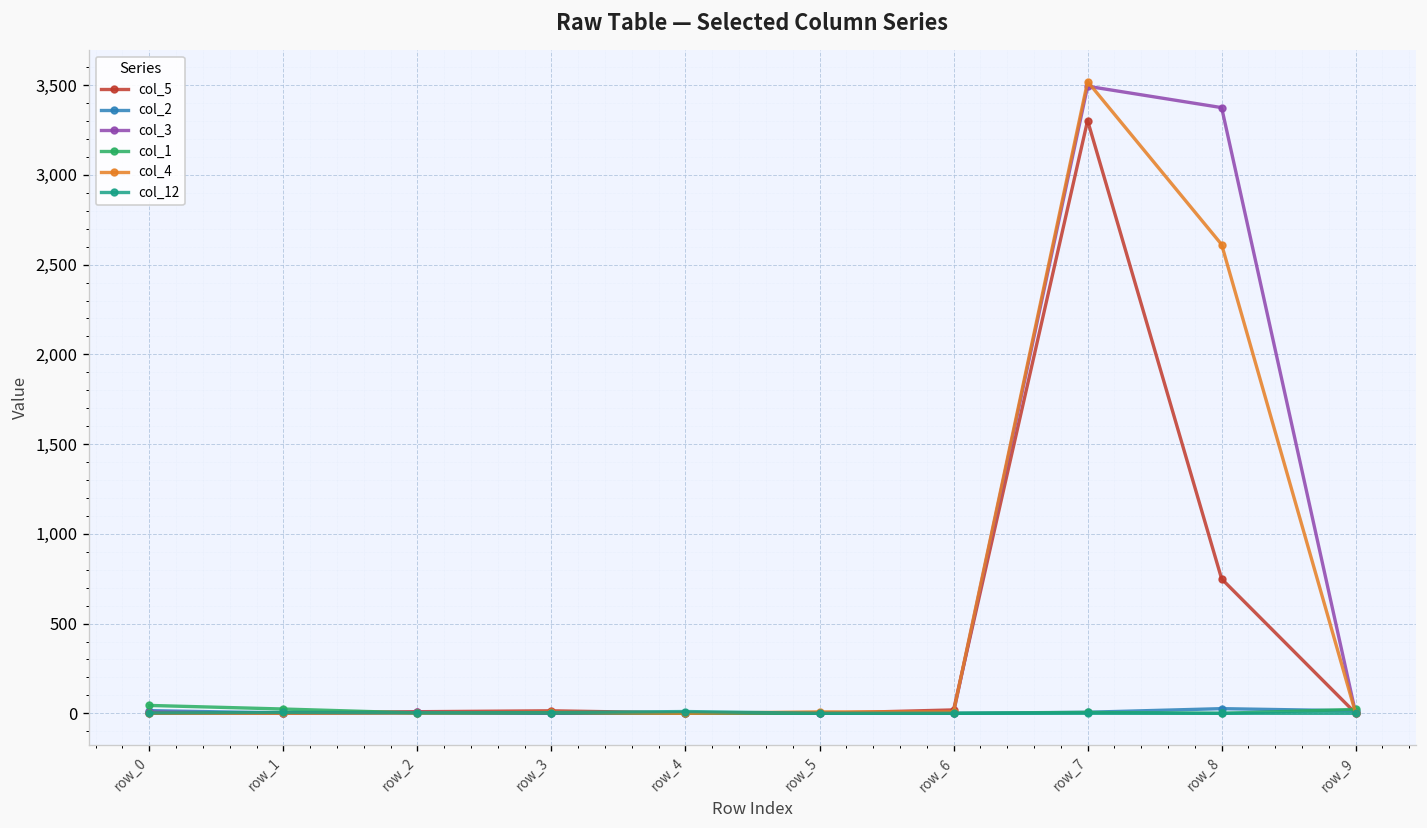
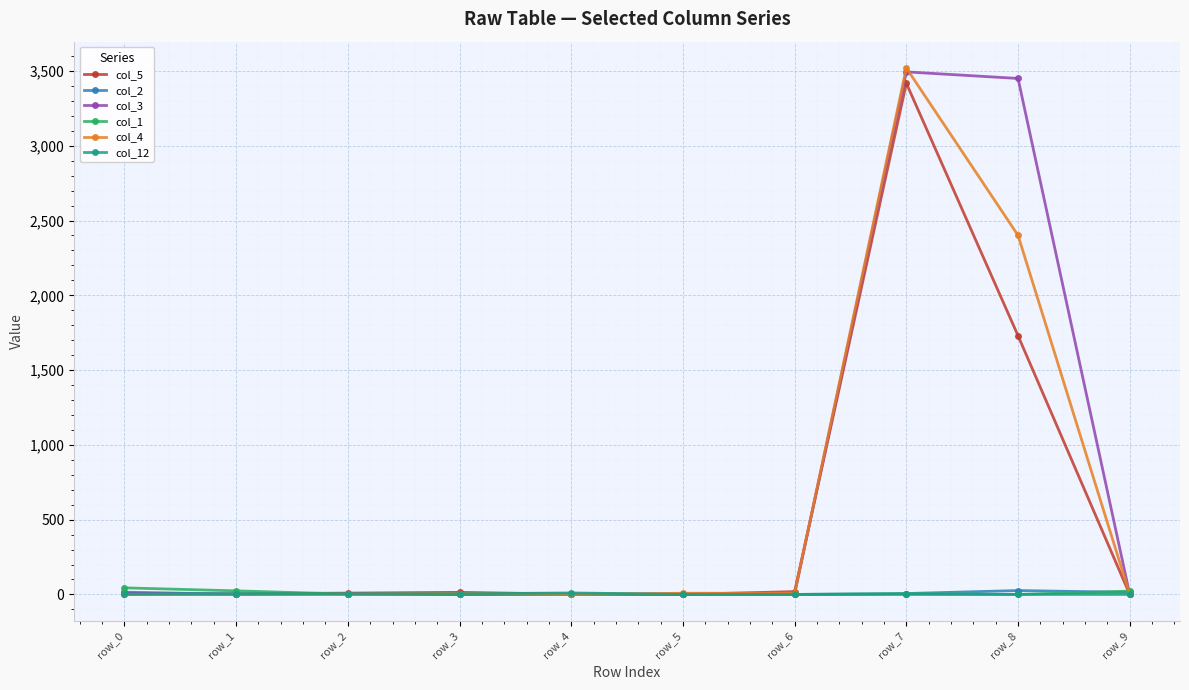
  {
    "col_5": {
-     "row_7": "3,300",
-     "row_8": "750"
+     "row_7": "3,420",
+     "row_8": "1,730"
    },
    "col_2": {
      "row_8": "30"
    },
    "col_3": {
      "row_7": "3,490",
-     "row_8": "3,380"
+     "row_8": "3,450"
    },
    "col_4": {
      "row_7": "3,520",
-     "row_8": "2,610"
+     "row_8": "2,400"
    }
  }
